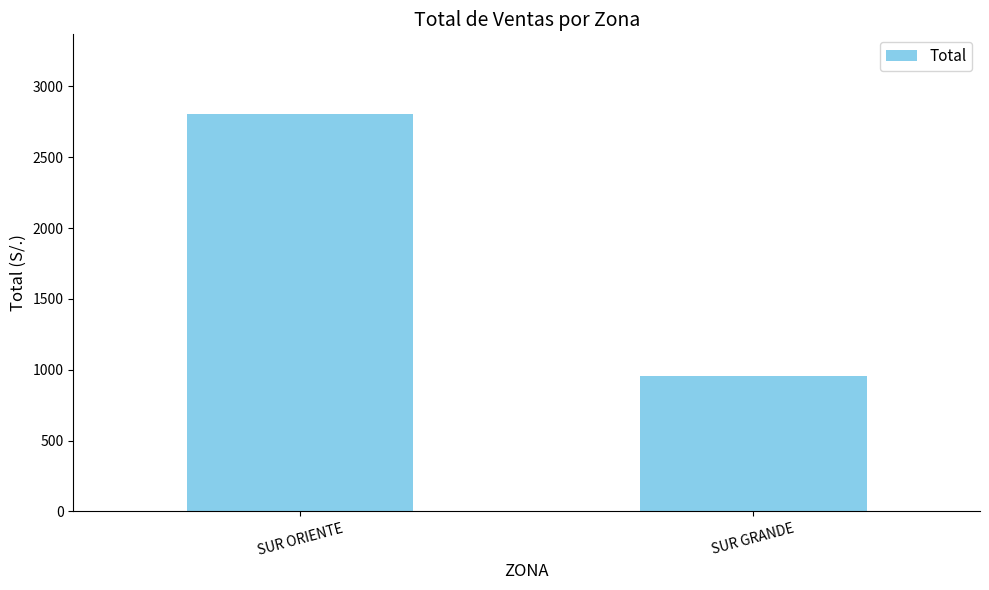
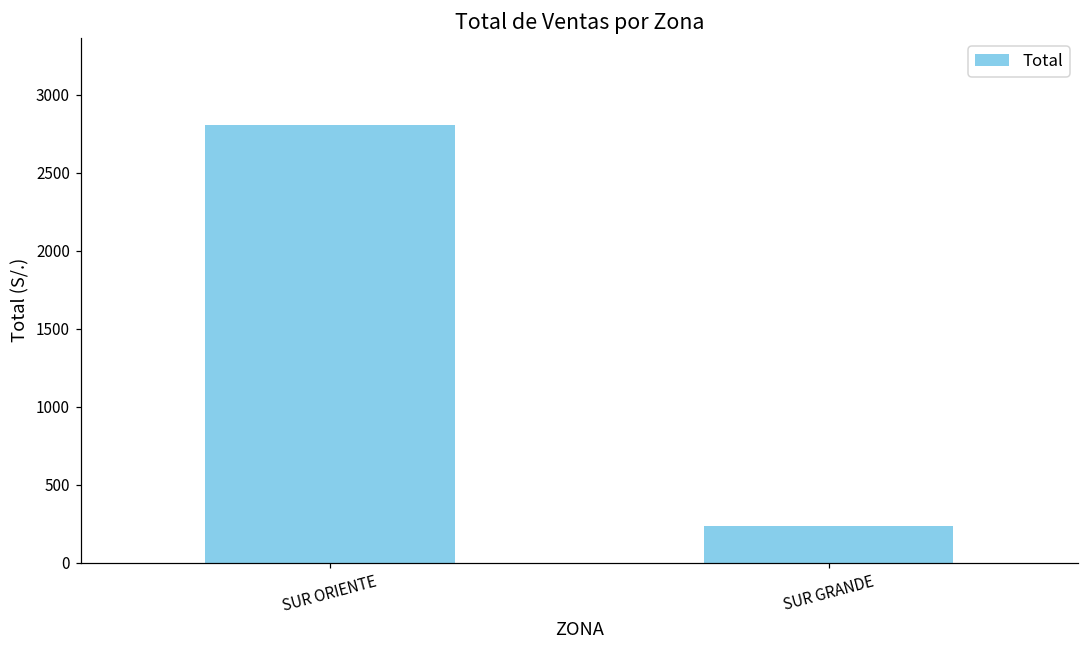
  {
    "SUR ORIENTE": 2810,
-   "SUR GRANDE": 960
+   "SUR GRANDE": 240
  }
